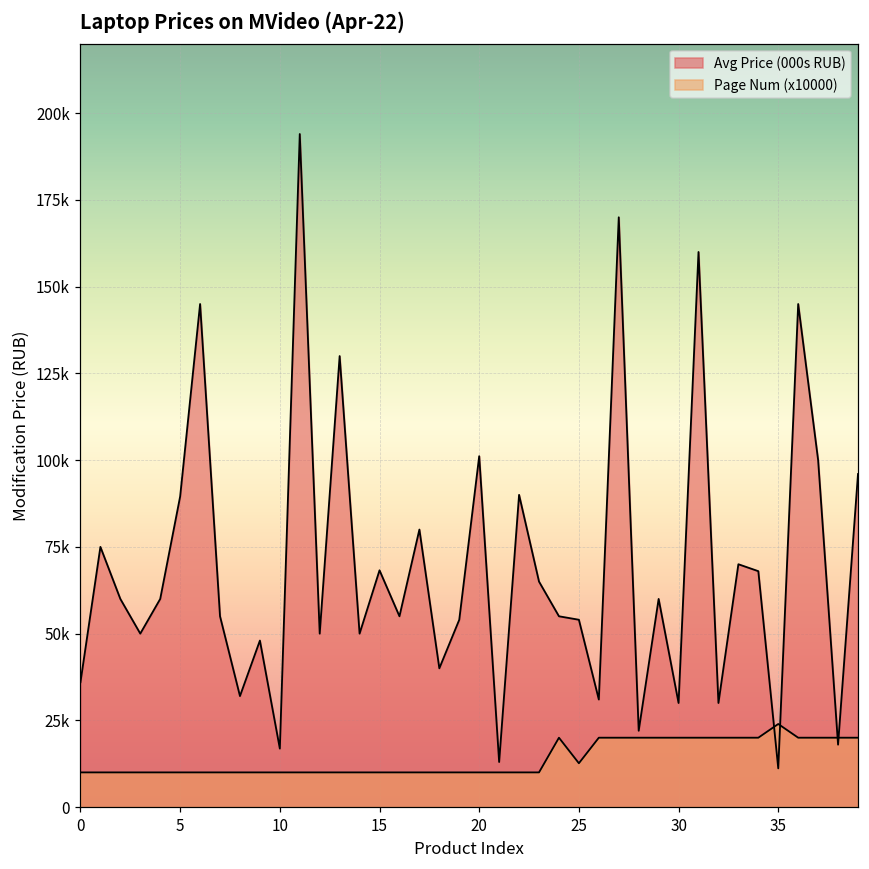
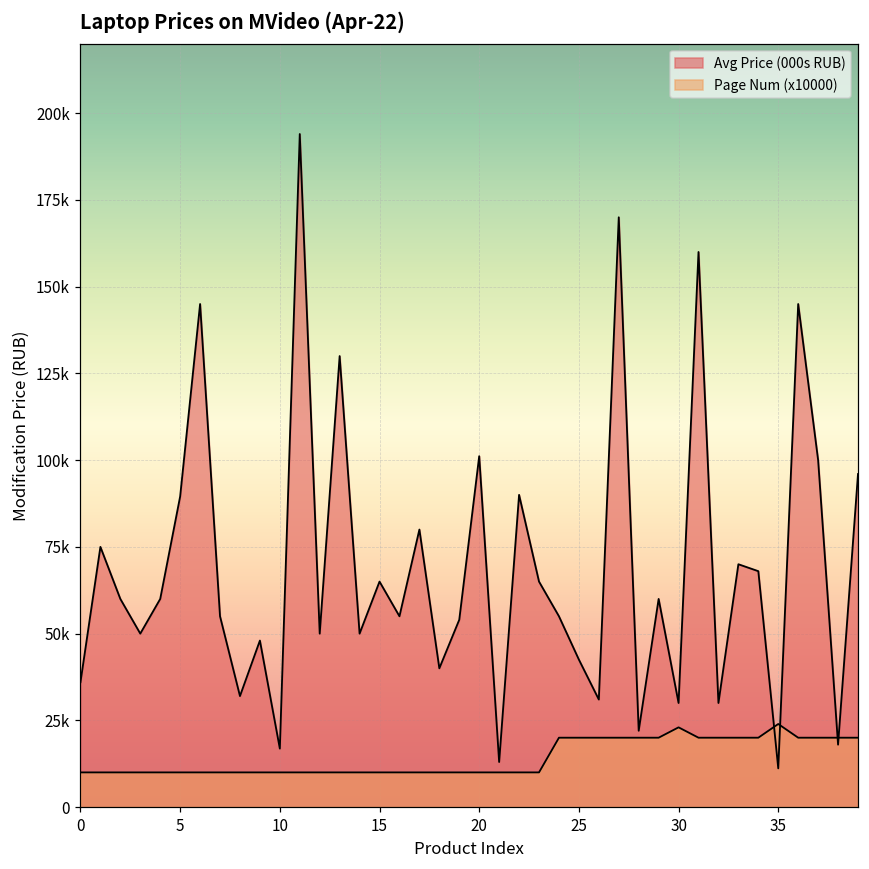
  {
    "Avg Price (000s RUB)": {
      "0": 36000,
      "5": 90000,
      "10": 17000,
-     "15": 68000,
+     "15": 65000,
      "20": 101000,
-     "25": 54000,
+     "25": 43000,
      "30": 30000,
      "35": 11000
    },
    "Page Num (x10000)": {
      "0": 10000,
      "5": 10000,
      "10": 10000,
      "15": 10000,
      "20": 10000,
-     "25": 13000,
-     "30": 20000,
+     "25": 20000,
+     "30": 23000,
      "35": 24000
    }
  }
